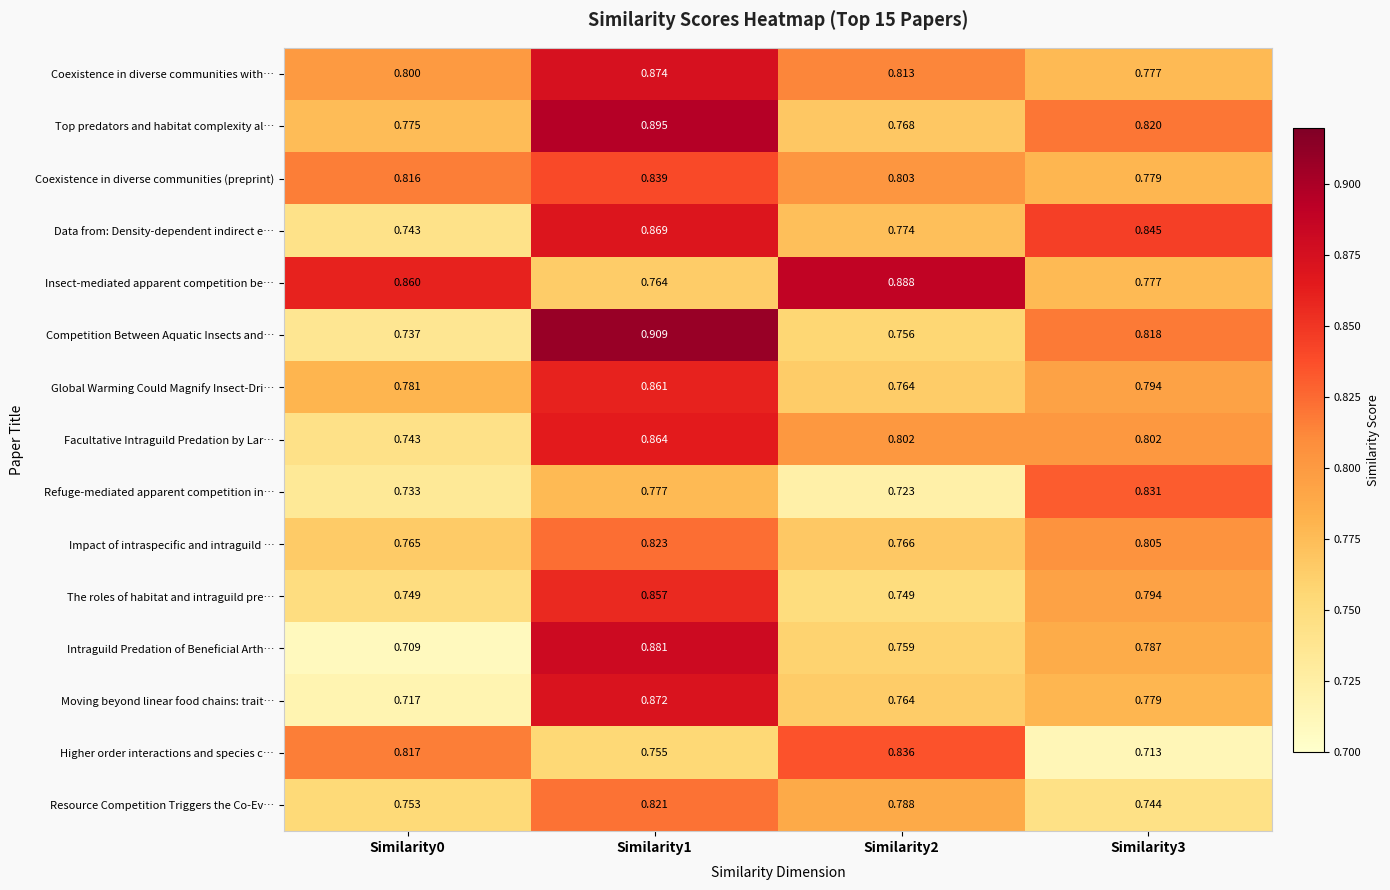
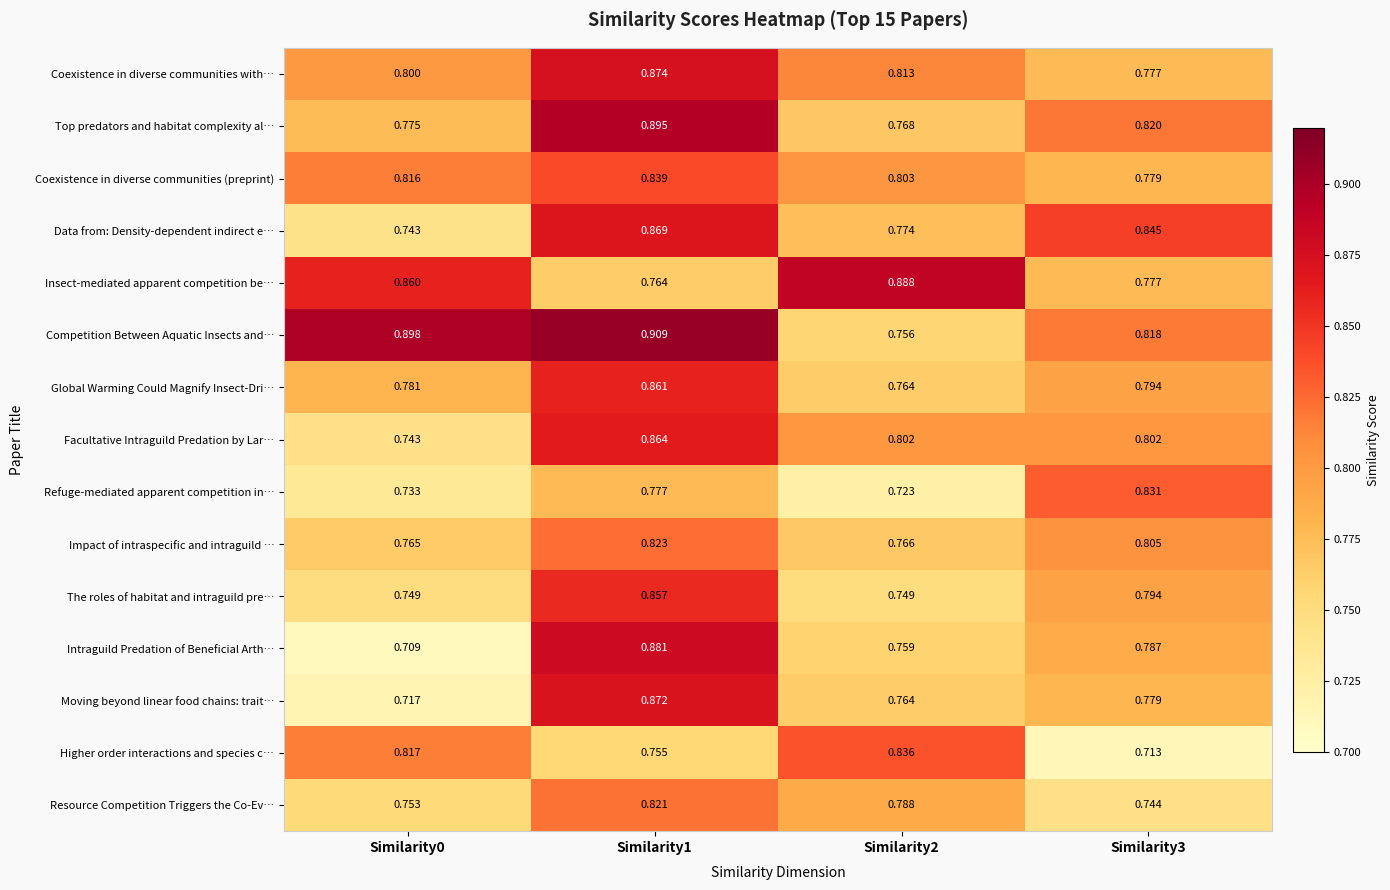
  {
    "Coexistence in diverse communities with…": {
      "Similarity0": 0.800,
      "Similarity1": 0.874,
      "Similarity2": 0.813,
      "Similarity3": 0.777
    },
    "Top predators and habitat complexity al…": {
      "Similarity0": 0.775,
      "Similarity1": 0.895,
      "Similarity2": 0.768,
      "Similarity3": 0.820
    },
    "Coexistence in diverse communities (preprint)": {
      "Similarity0": 0.816,
      "Similarity1": 0.839,
      "Similarity2": 0.803,
      "Similarity3": 0.779
    },
    "Data from: Density-dependent indirect e…": {
      "Similarity0": 0.743,
      "Similarity1": 0.869,
      "Similarity2": 0.774,
      "Similarity3": 0.845
    },
    "Insect-mediated apparent competition be…": {
      "Similarity0": 0.860,
      "Similarity1": 0.764,
      "Similarity2": 0.888,
      "Similarity3": 0.777
    },
    "Competition Between Aquatic Insects and…": {
-     "Similarity0": 0.737,
+     "Similarity0": 0.898,
      "Similarity1": 0.909,
      "Similarity2": 0.756,
      "Similarity3": 0.818
    },
    "Global Warming Could Magnify Insect-Dri…": {
      "Similarity0": 0.781,
      "Similarity1": 0.861,
      "Similarity2": 0.764,
      "Similarity3": 0.794
    },
    "Facultative Intraguild Predation by Lar…": {
      "Similarity0": 0.743,
      "Similarity1": 0.864,
      "Similarity2": 0.802,
      "Similarity3": 0.802
    },
    "Refuge-mediated apparent competition in…": {
      "Similarity0": 0.733,
      "Similarity1": 0.777,
      "Similarity2": 0.723,
      "Similarity3": 0.831
    },
    "Impact of intraspecific and intraguild …": {
      "Similarity0": 0.765,
      "Similarity1": 0.823,
      "Similarity2": 0.766,
      "Similarity3": 0.805
    },
    "The roles of habitat and intraguild pre…": {
      "Similarity0": 0.749,
      "Similarity1": 0.857,
      "Similarity2": 0.749,
      "Similarity3": 0.794
    },
    "Intraguild Predation of Beneficial Arth…": {
      "Similarity0": 0.709,
      "Similarity1": 0.881,
      "Similarity2": 0.759,
      "Similarity3": 0.787
    },
    "Moving beyond linear food chains: trait…": {
      "Similarity0": 0.717,
      "Similarity1": 0.872,
      "Similarity2": 0.764,
      "Similarity3": 0.779
    },
    "Higher order interactions and species c…": {
      "Similarity0": 0.817,
      "Similarity1": 0.755,
      "Similarity2": 0.836,
      "Similarity3": 0.713
    },
    "Resource Competition Triggers the Co-Ev…": {
      "Similarity0": 0.753,
      "Similarity1": 0.821,
      "Similarity2": 0.788,
      "Similarity3": 0.744
    }
  }
